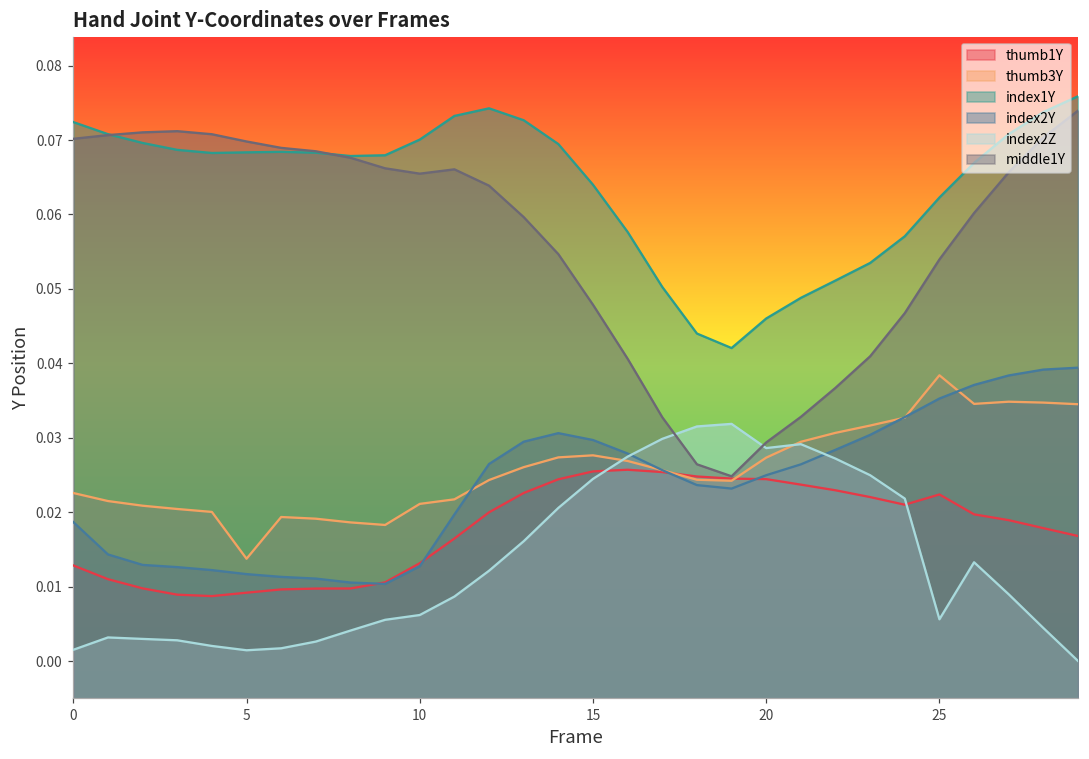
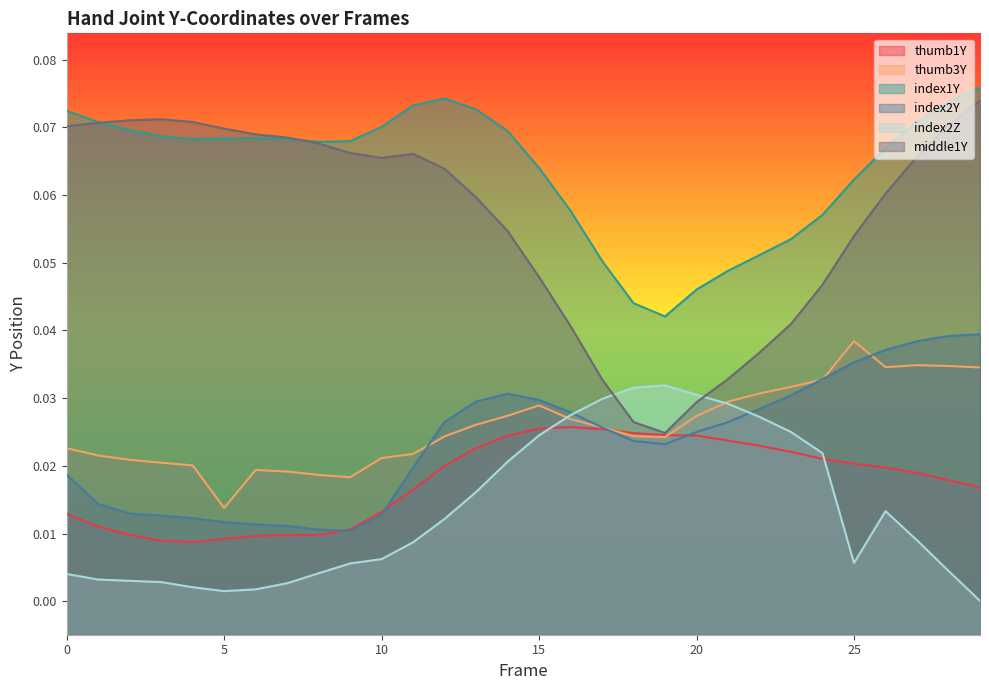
  {
    "thumb1Y": {
      "0": 0.013,
      "5": 0.009,
      "10": 0.013,
      "15": 0.026,
      "20": 0.024,
-     "25": 0.022
+     "25": 0.020
    },
    "thumb3Y": {
      "0": 0.023,
      "5": 0.014,
      "10": 0.021,
-     "15": 0.028,
+     "15": 0.029,
      "20": 0.027,
      "25": 0.038
    },
    "index2Z": {
-     "0": 0.002,
+     "0": 0.004,
      "5": 0.001,
      "10": 0.006,
      "15": 0.024,
-     "20": 0.029,
+     "20": 0.030,
      "25": 0.006
    }
  }
